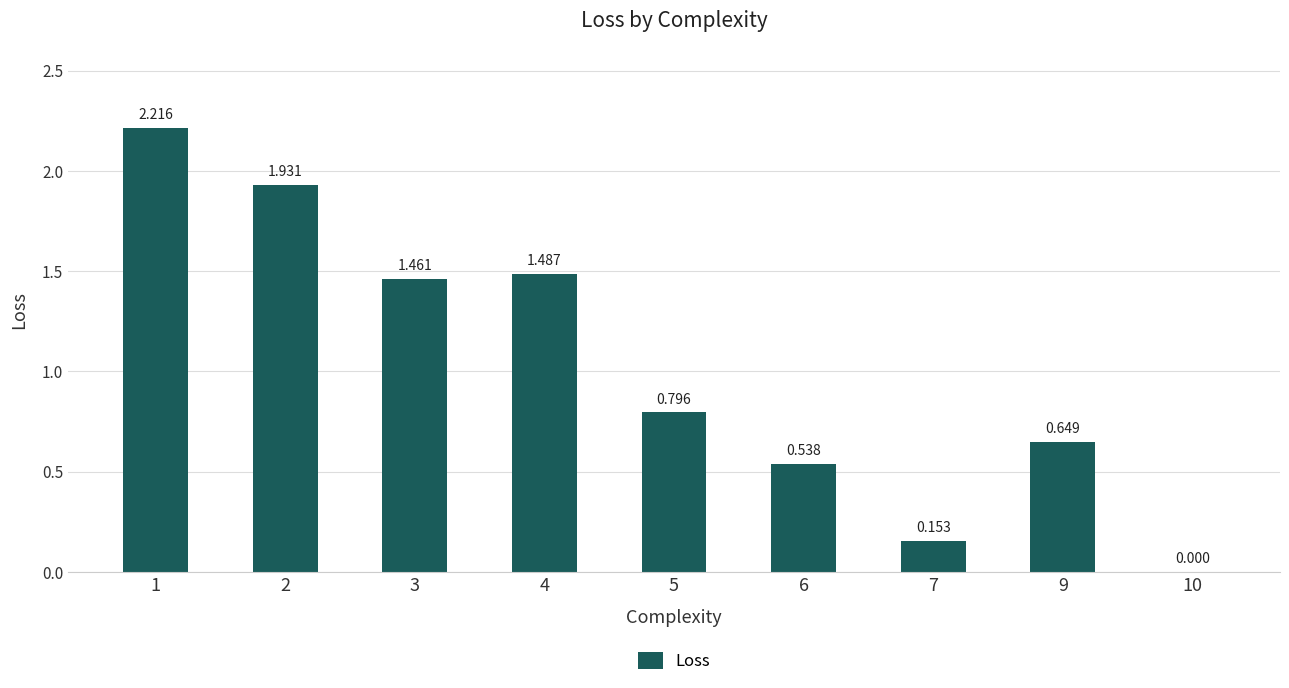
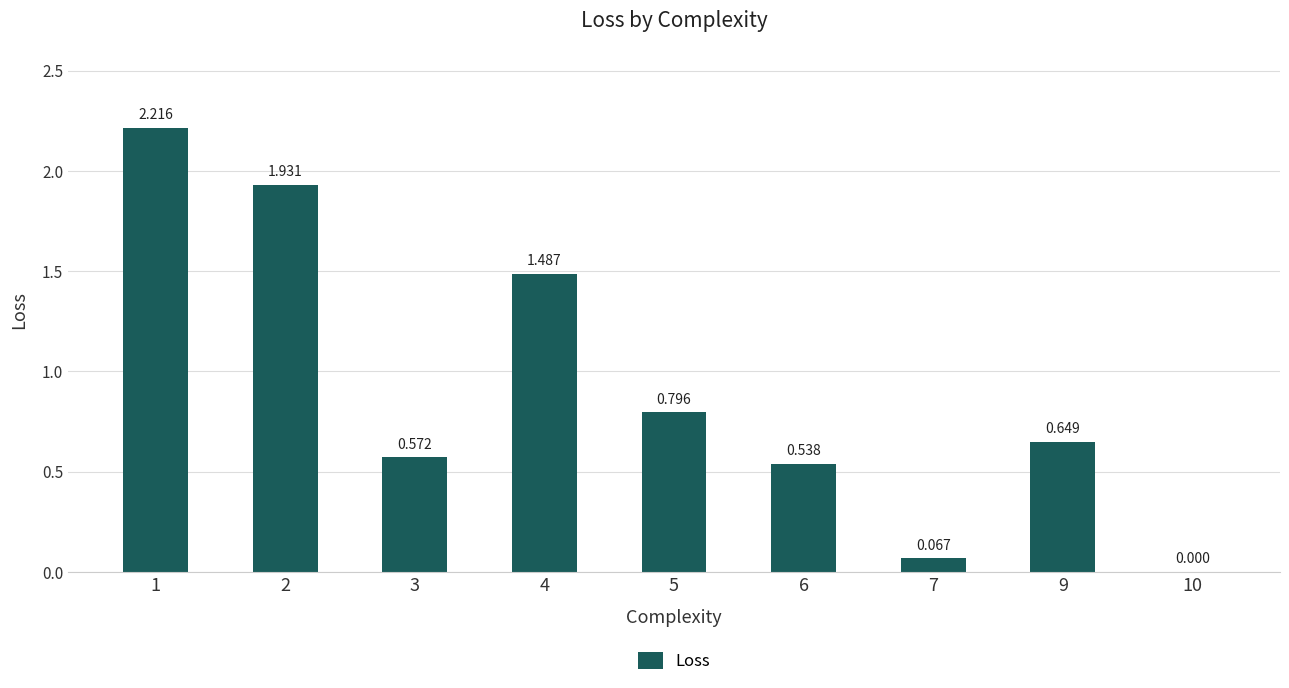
  {
    "1": 2.216,
    "2": 1.931,
-   "3": 1.461,
+   "3": 0.572,
    "4": 1.487,
    "5": 0.796,
    "6": 0.538,
-   "7": 0.153,
+   "7": 0.067,
    "9": 0.649,
    "10": 0.000
  }
